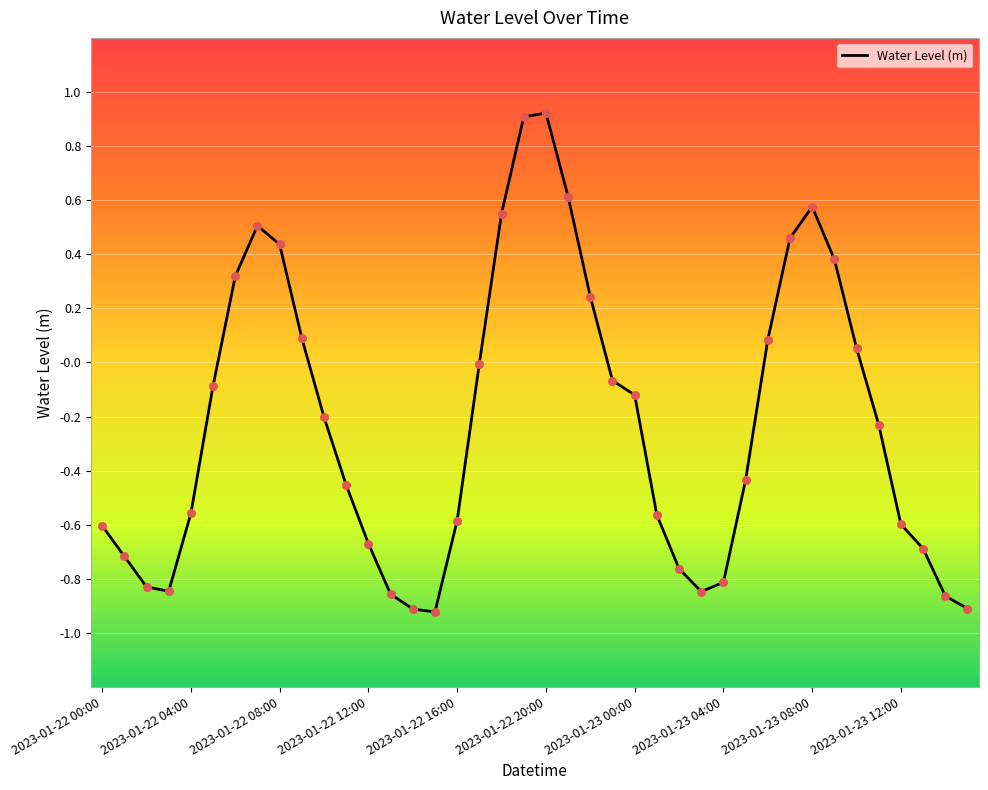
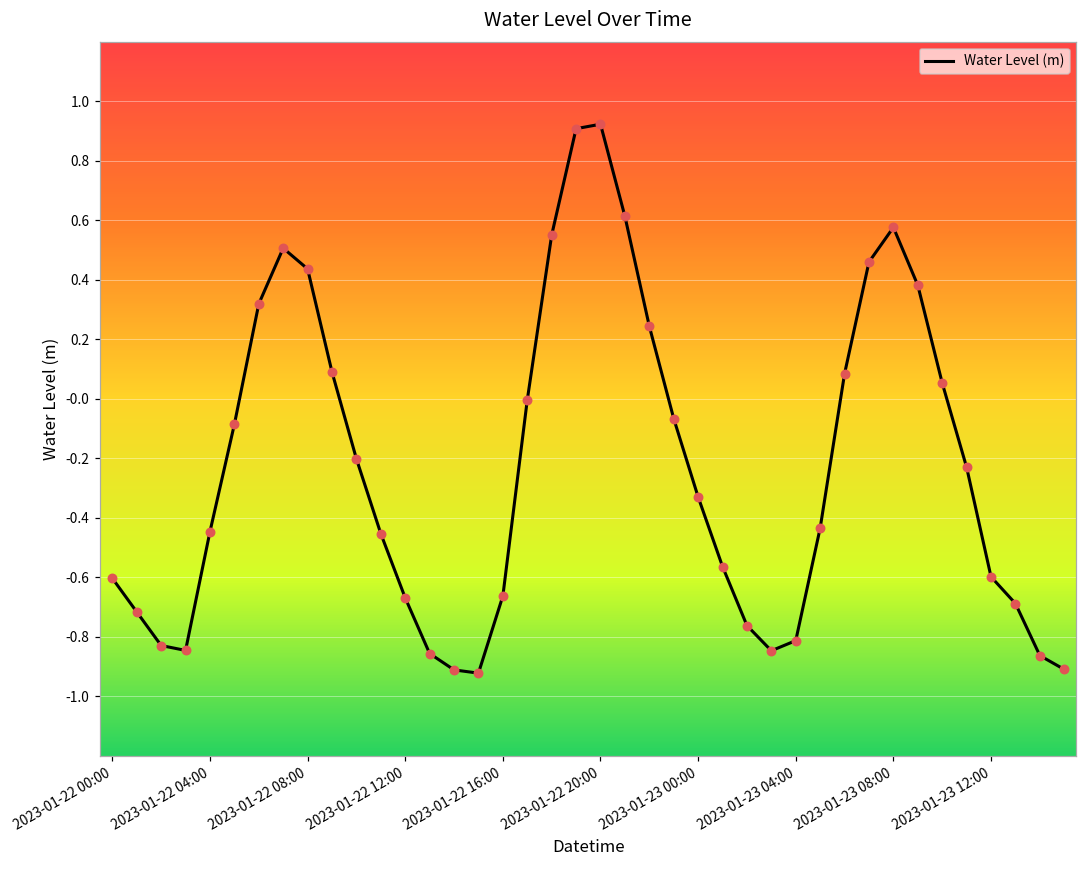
  {
    "2023-01-22 00:00": -0.60,
-   "2023-01-22 04:00": -0.56,
+   "2023-01-22 04:00": -0.45,
    "2023-01-22 08:00": 0.44,
    "2023-01-22 12:00": -0.67,
-   "2023-01-22 16:00": -0.58,
+   "2023-01-22 16:00": -0.66,
    "2023-01-22 20:00": 0.92,
-   "2023-01-23 00:00": -0.12,
+   "2023-01-23 00:00": -0.33,
    "2023-01-23 04:00": -0.81,
    "2023-01-23 08:00": 0.58,
    "2023-01-23 12:00": -0.60
  }
